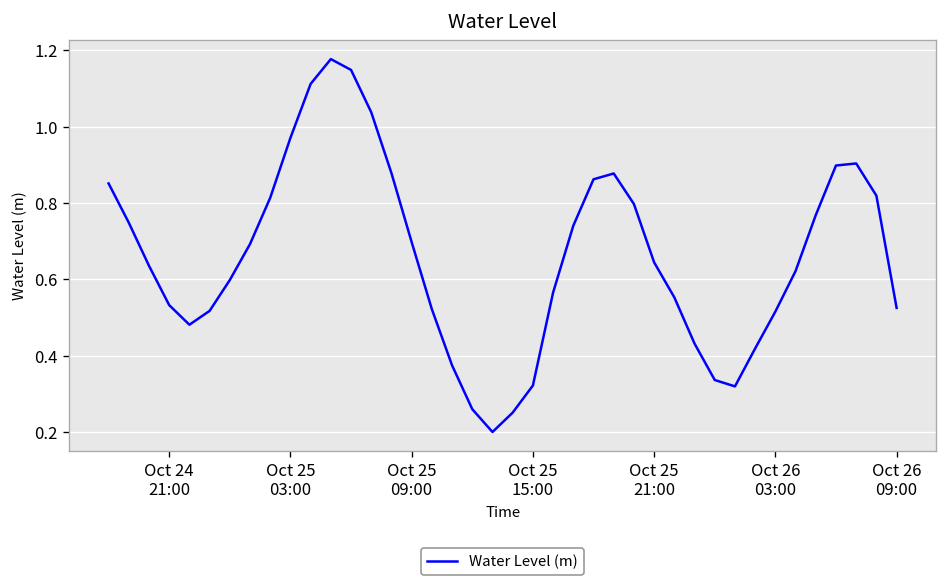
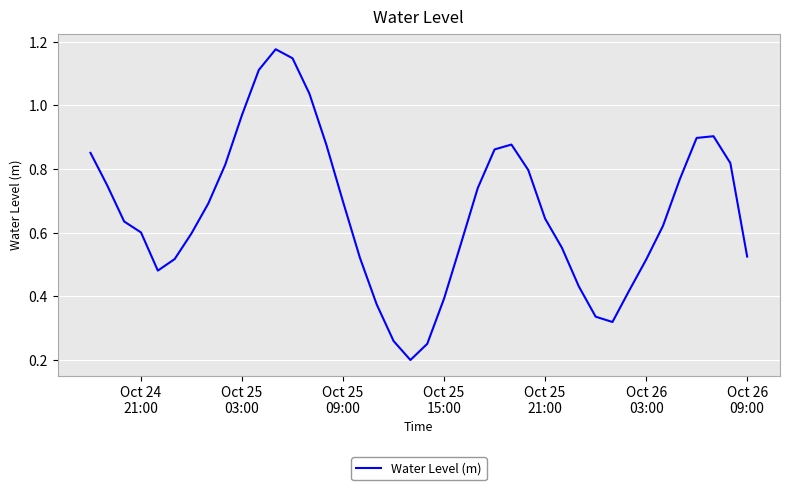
  {
-   "Oct 24 21:00": 0.53,
+   "Oct 24 21:00": 0.60,
    "Oct 25 03:00": 0.97,
    "Oct 25 09:00": 0.70,
-   "Oct 25 15:00": 0.32,
+   "Oct 25 15:00": 0.39,
    "Oct 25 21:00": 0.64,
    "Oct 26 03:00": 0.52,
    "Oct 26 09:00": 0.53
  }
